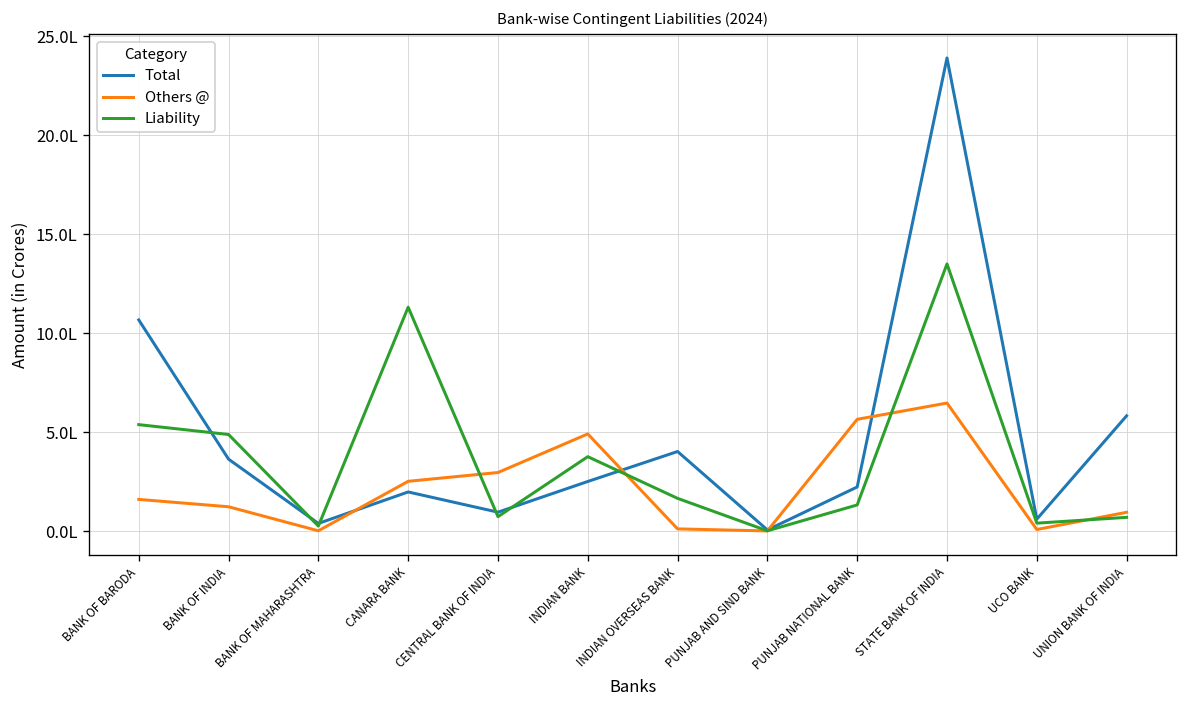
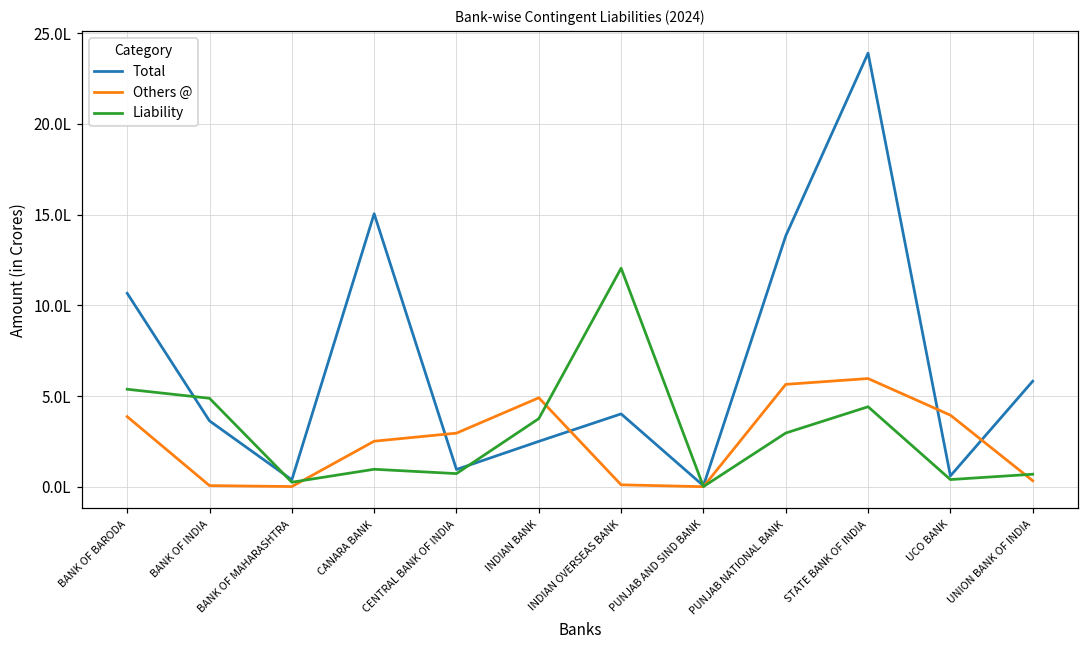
  {
    "Total": {
      "BANK OF BARODA": "10.7L",
      "BANK OF INDIA": "3.6L",
-     "CANARA BANK": "2.0L",
+     "CANARA BANK": "15.0L",
      "CENTRAL BANK OF INDIA": "1.0L",
      "INDIAN BANK": "2.5L",
      "INDIAN OVERSEAS BANK": "4.0L",
-     "PUNJAB NATIONAL BANK": "2.2L",
+     "PUNJAB NATIONAL BANK": "13.8L",
      "STATE BANK OF INDIA": "23.9L",
      "UCO BANK": "0.6L",
      "UNION BANK OF INDIA": "5.8L"
    },
    "Others @": {
-     "BANK OF BARODA": "1.6L",
-     "BANK OF INDIA": "1.2L",
+     "BANK OF BARODA": "3.9L",
+     "BANK OF INDIA": "0.1L",
      "BANK OF MAHARASHTRA": "0.0L",
      "CANARA BANK": "2.5L",
      "CENTRAL BANK OF INDIA": "3.0L",
      "INDIAN BANK": "4.9L",
      "INDIAN OVERSEAS BANK": "0.1L",
      "PUNJAB NATIONAL BANK": "5.7L",
-     "STATE BANK OF INDIA": "6.5L",
-     "UCO BANK": "0.1L",
-     "UNION BANK OF INDIA": "1.0L"
+     "STATE BANK OF INDIA": "6.0L",
+     "UCO BANK": "4.0L",
+     "UNION BANK OF INDIA": "0.3L"
    },
    "Liability": {
      "BANK OF BARODA": "5.4L",
      "BANK OF INDIA": "4.9L",
-     "CANARA BANK": "11.3L",
+     "CANARA BANK": "1.0L",
      "CENTRAL BANK OF INDIA": "0.7L",
      "INDIAN BANK": "3.8L",
-     "INDIAN OVERSEAS BANK": "1.7L",
-     "PUNJAB NATIONAL BANK": "1.3L",
-     "STATE BANK OF INDIA": "13.5L",
+     "INDIAN OVERSEAS BANK": "12.0L",
+     "PUNJAB NATIONAL BANK": "3.0L",
+     "STATE BANK OF INDIA": "4.4L",
      "UCO BANK": "0.4L",
      "UNION BANK OF INDIA": "0.7L"
    }
  }
